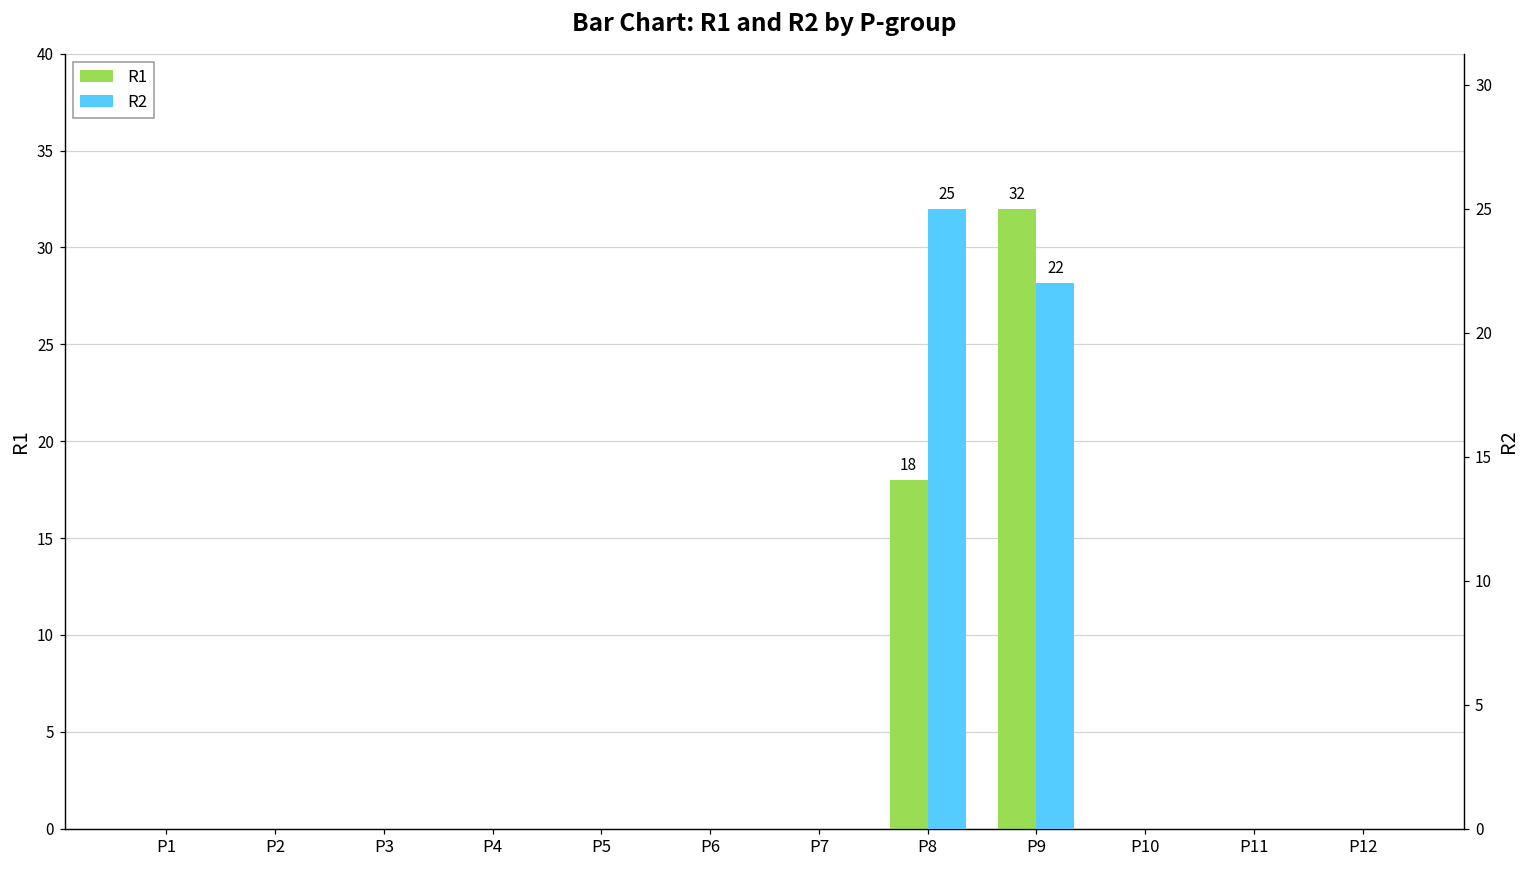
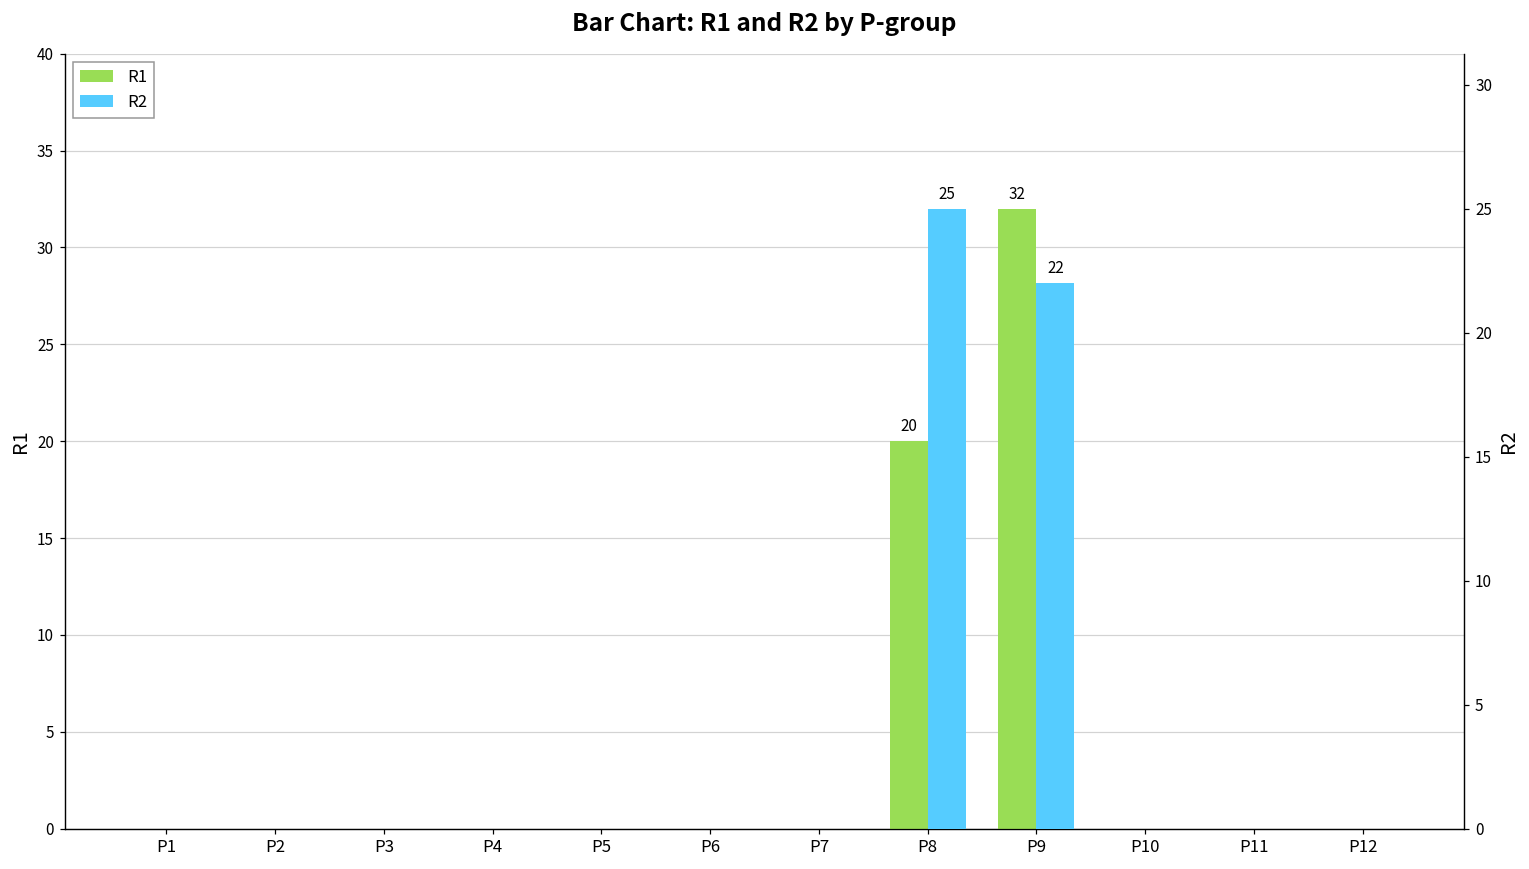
  {
    "R1": {
-     "P8": 18,
+     "P8": 20,
      "P9": 32
    },
    "R2": {
      "P8": 25,
      "P9": 22
    }
  }
